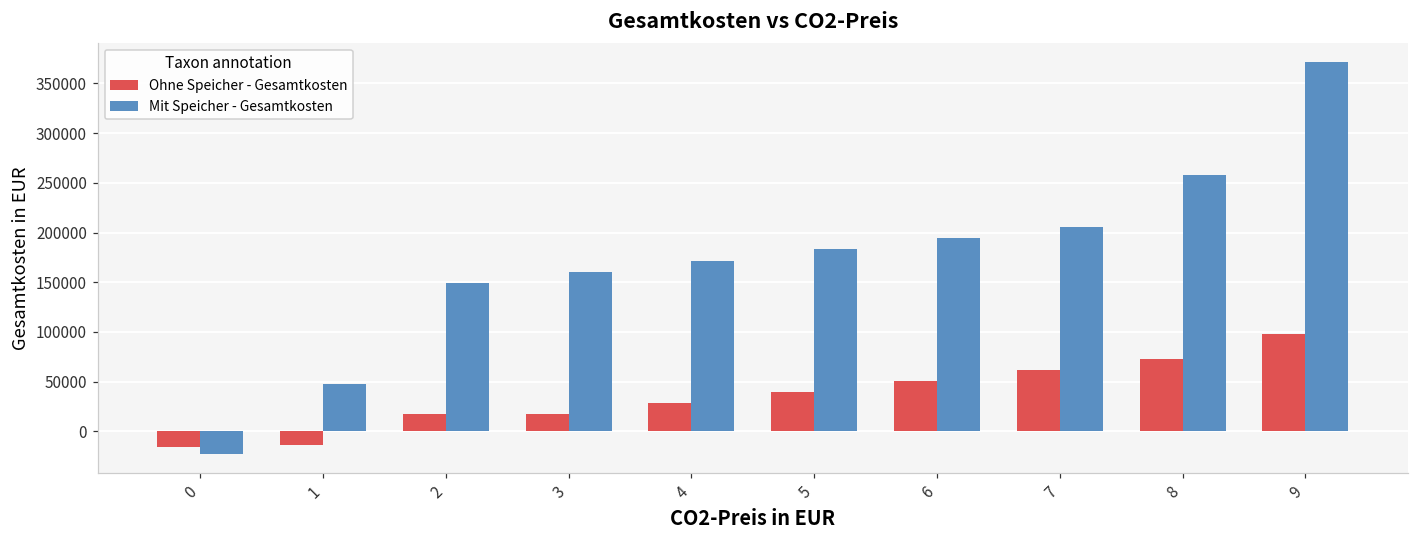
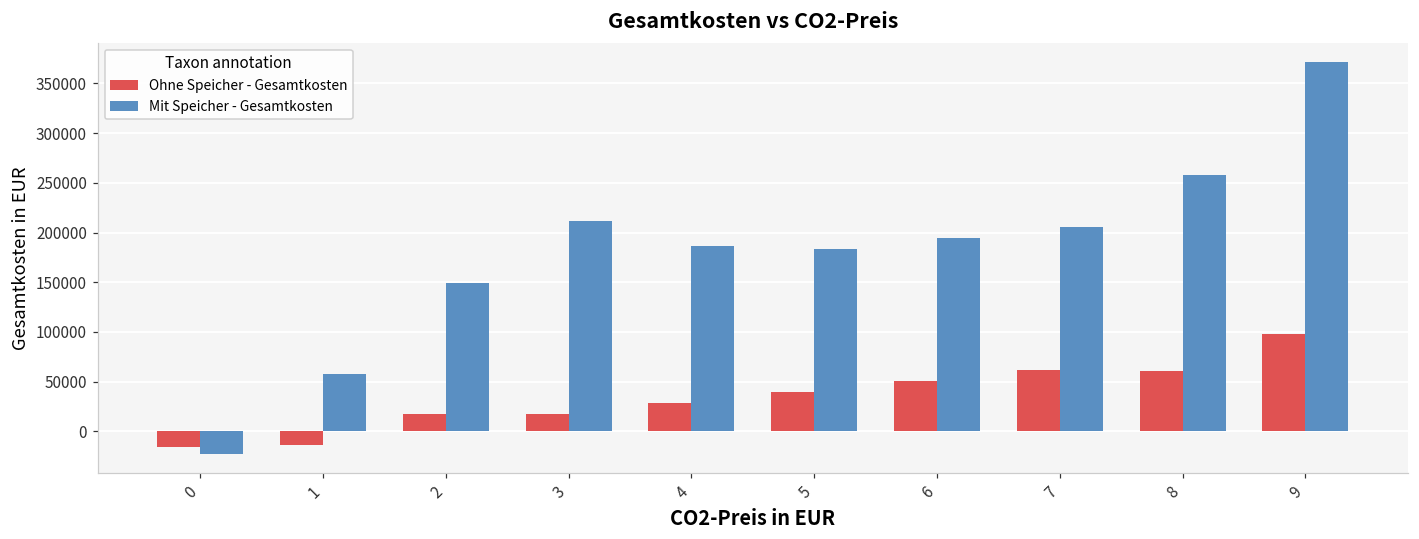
  {
    "Ohne Speicher - Gesamtkosten": {
      "0": -20000,
      "1": -10000,
      "2": 20000,
      "3": 20000,
      "4": 30000,
      "5": 40000,
      "6": 50000,
      "7": 60000,
-     "8": 70000,
+     "8": 60000,
      "9": 100000
    },
    "Mit Speicher - Gesamtkosten": {
      "0": -20000,
-     "1": 50000,
+     "1": 60000,
      "2": 150000,
-     "3": 160000,
-     "4": 170000,
+     "3": 210000,
+     "4": 190000,
      "5": 180000,
      "6": 190000,
      "7": 210000,
      "8": 260000,
      "9": 370000
    }
  }
